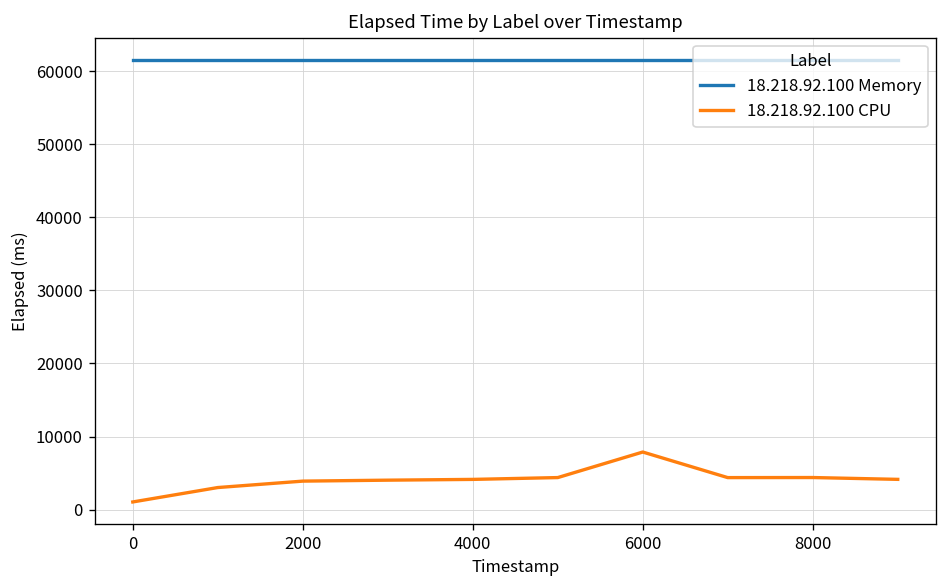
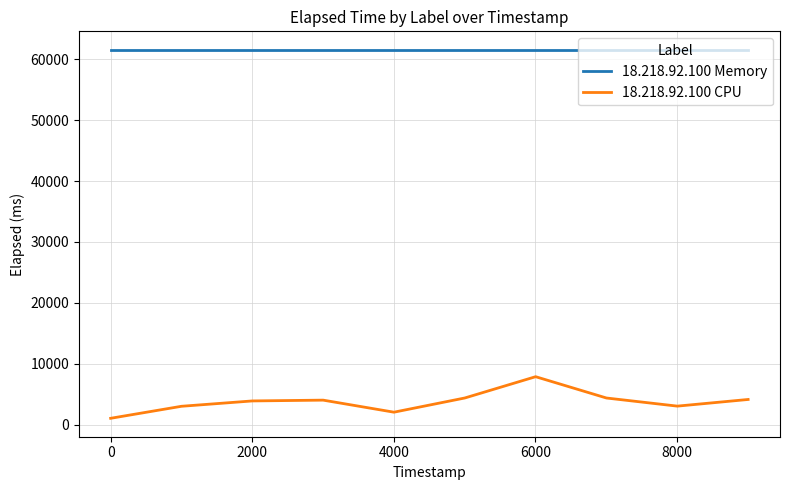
  {
    "18.218.92.100 Memory": {
      "0": 62000,
      "2000": 62000,
      "4000": 62000,
      "6000": 62000
    },
    "18.218.92.100 CPU": {
      "0": 1000,
      "2000": 4000,
-     "4000": 4000,
+     "4000": 2000,
      "6000": 8000,
-     "8000": 4000
+     "8000": 3000
    }
  }
